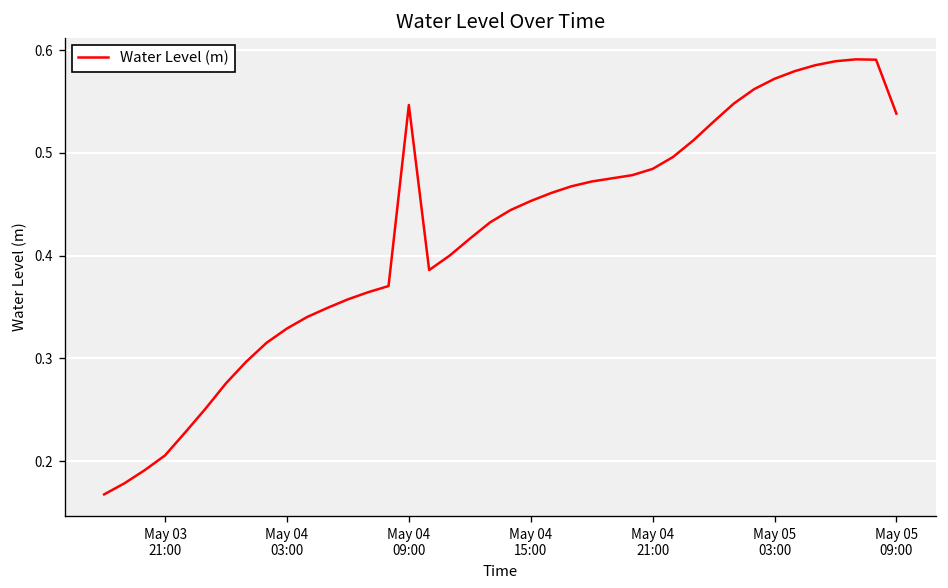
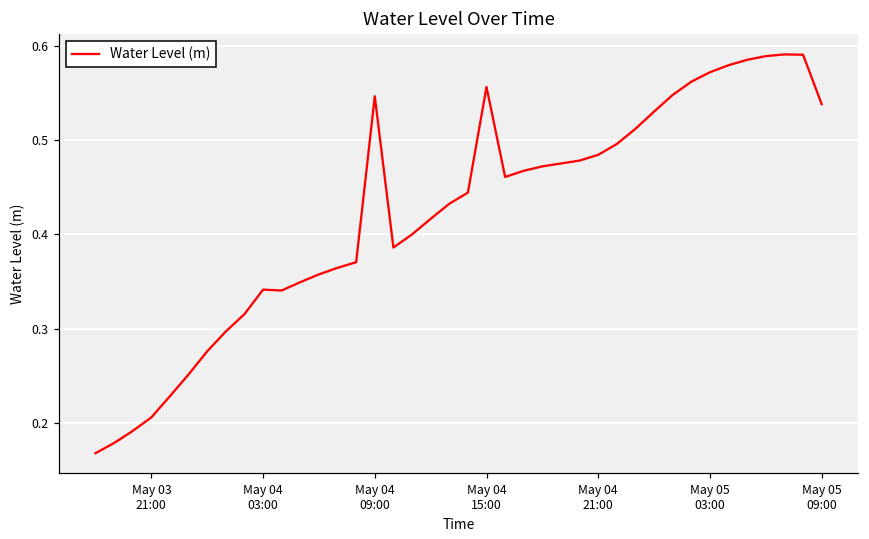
  {
    "May 03 21:00": 0.21,
-   "May 04 03:00": 0.33,
+   "May 04 03:00": 0.34,
    "May 04 09:00": 0.55,
-   "May 04 15:00": 0.45,
+   "May 04 15:00": 0.56,
    "May 04 21:00": 0.48,
    "May 05 03:00": 0.57,
    "May 05 09:00": 0.54
  }
